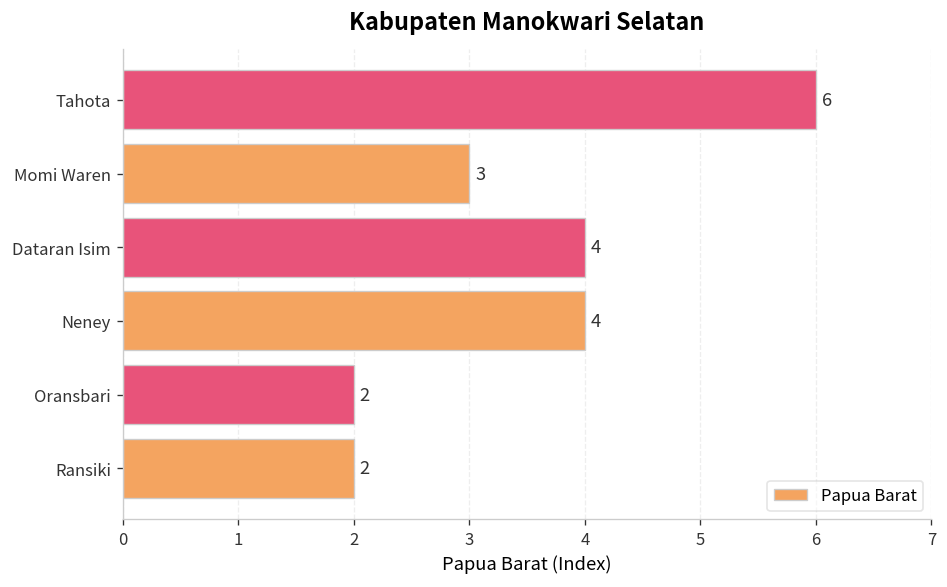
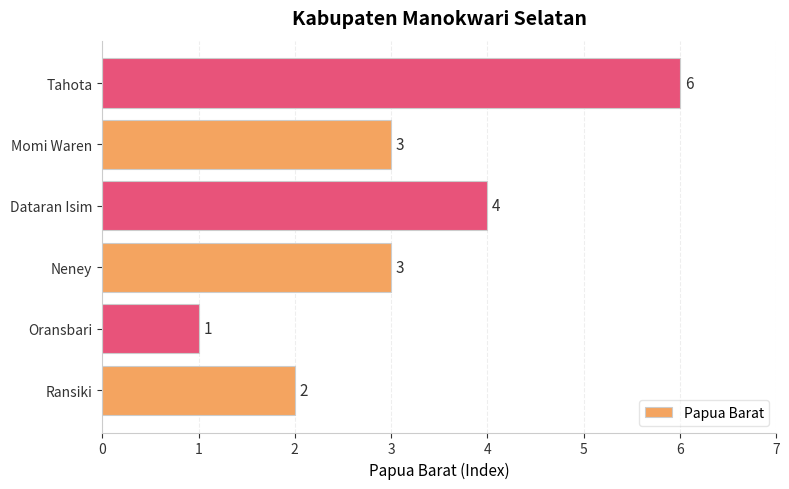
  {
    "Tahota": 6,
    "Momi Waren": 3,
    "Dataran Isim": 4,
-   "Neney": 4,
-   "Oransbari": 2,
+   "Neney": 3,
+   "Oransbari": 1,
    "Ransiki": 2
  }
